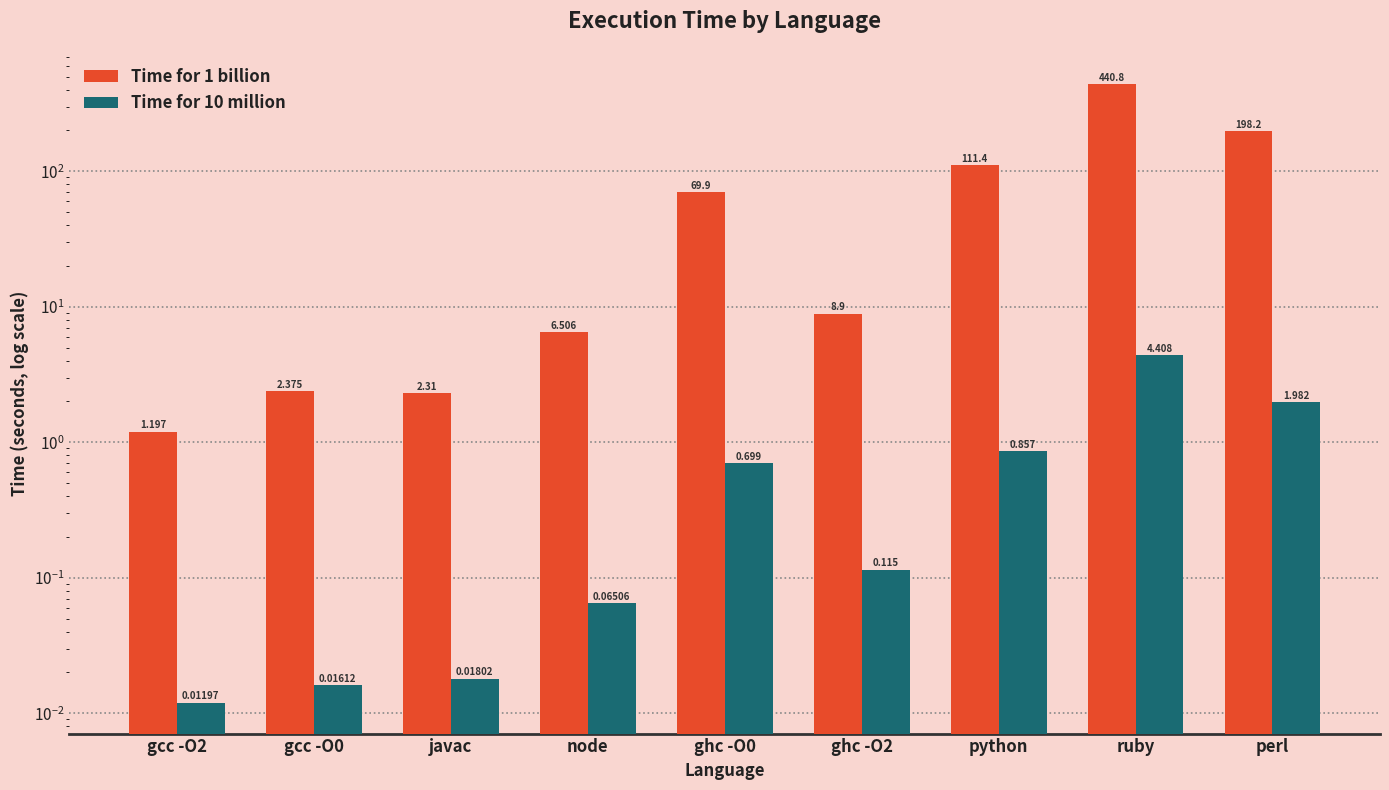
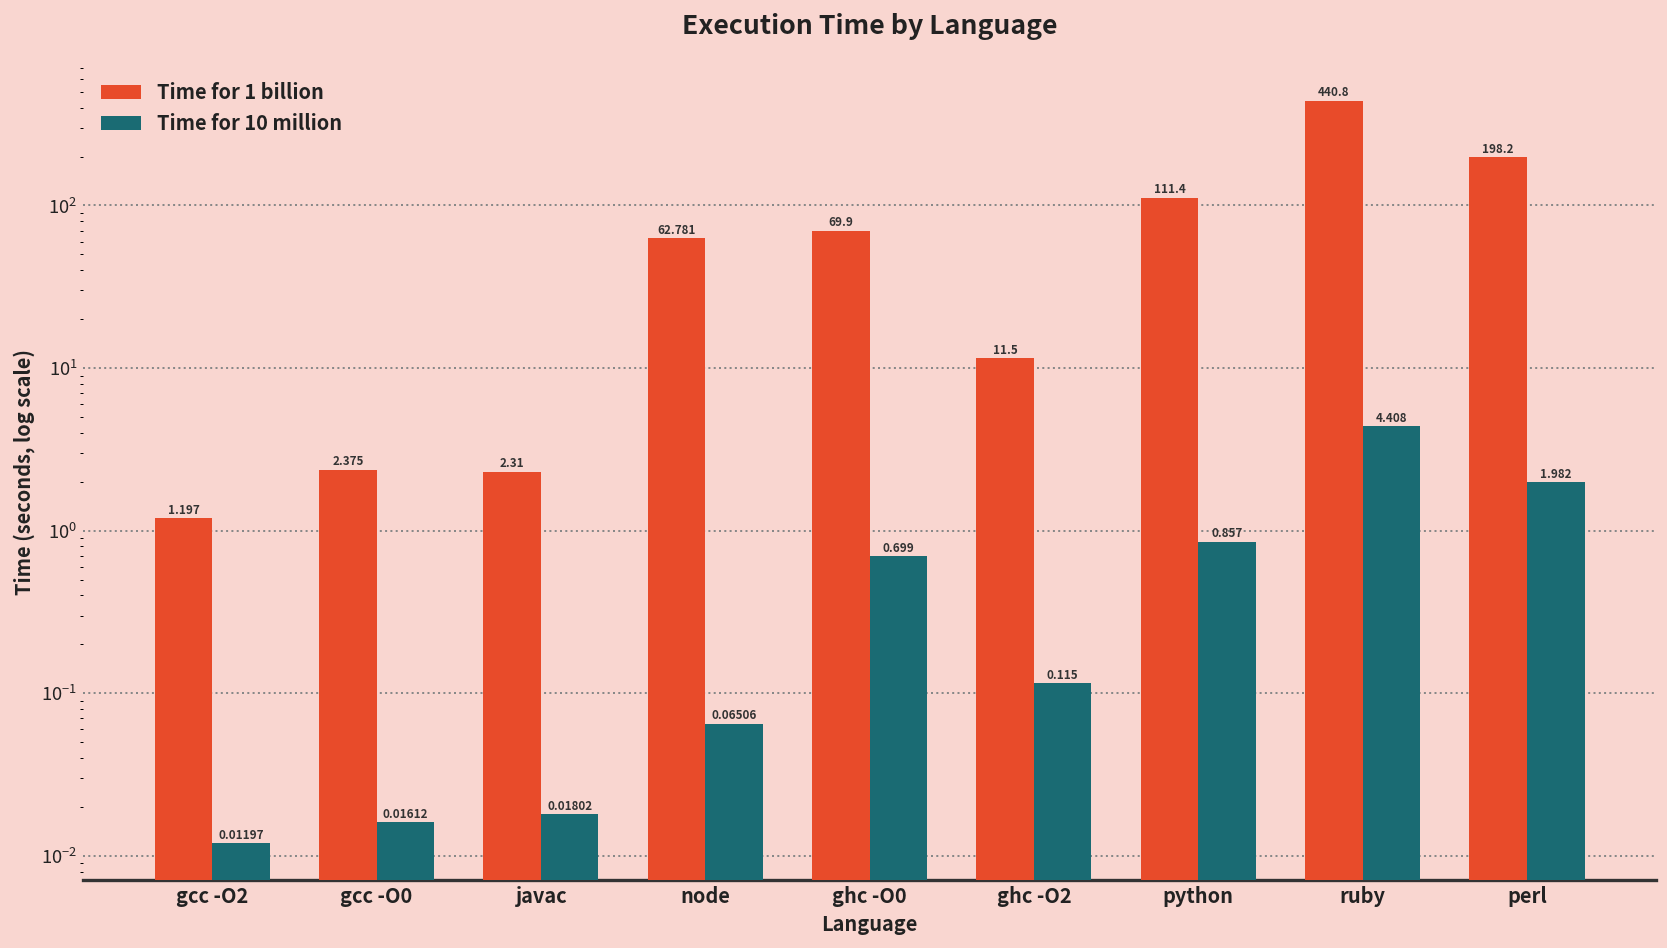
  {
    "Time for 1 billion": {
      "gcc -O2": 1.197,
      "gcc -O0": 2.375,
      "javac": 2.31,
-     "node": 6.506,
+     "node": 62.781,
      "ghc -O0": 69.9,
-     "ghc -O2": 8.9,
+     "ghc -O2": 11.5,
      "python": 111.4,
      "ruby": 440.8,
      "perl": 198.2
    },
    "Time for 10 million": {
      "gcc -O2": 0.01197,
      "gcc -O0": 0.01612,
      "javac": 0.01802,
      "node": 0.06506,
      "ghc -O0": 0.699,
      "ghc -O2": 0.115,
      "python": 0.857,
      "ruby": 4.408,
      "perl": 1.982
    }
  }
